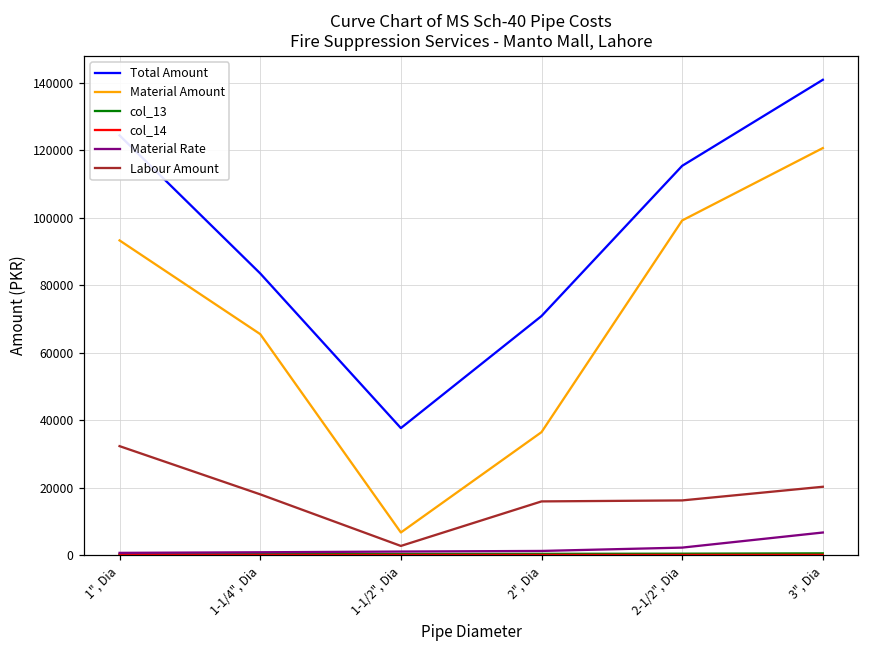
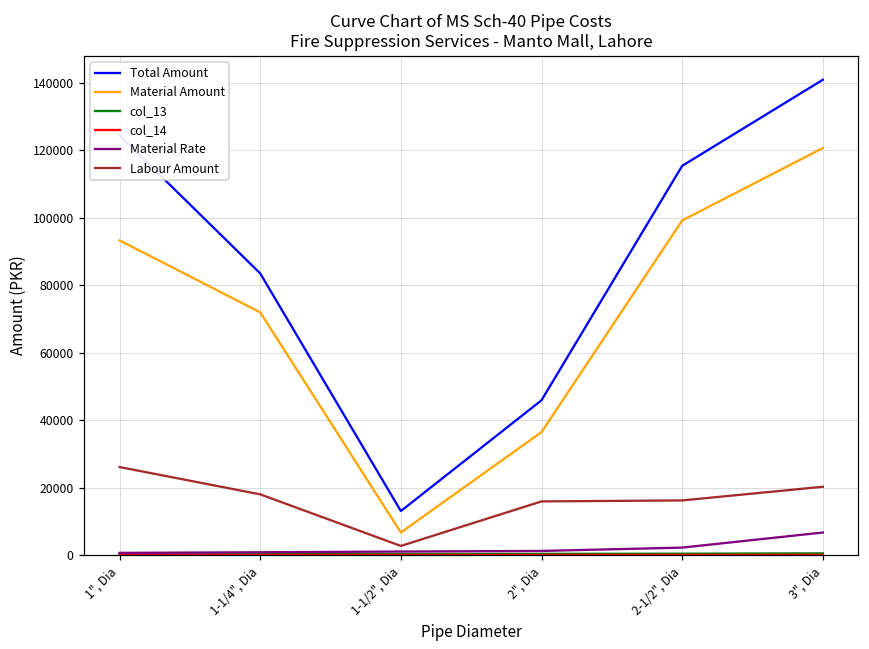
  {
    "Total Amount": {
      "1-1/4\", Dia": 84000,
-     "1-1/2\", Dia": 38000,
-     "2\", Dia": 71000,
+     "1-1/2\", Dia": 13000,
+     "2\", Dia": 46000,
      "2-1/2\", Dia": 115000,
      "3\", Dia": 141000
    },
    "Material Amount": {
      "1\", Dia": 93000,
-     "1-1/4\", Dia": 66000,
+     "1-1/4\", Dia": 72000,
      "1-1/2\", Dia": 7000,
      "2\", Dia": 36000,
      "2-1/2\", Dia": 99000,
      "3\", Dia": 121000
    },
    "Material Rate": {
      "2\", Dia": 1000,
      "2-1/2\", Dia": 2000,
      "3\", Dia": 7000
    },
    "Labour Amount": {
-     "1\", Dia": 32000,
+     "1\", Dia": 26000,
      "1-1/4\", Dia": 18000,
      "1-1/2\", Dia": 3000,
      "2\", Dia": 16000,
      "2-1/2\", Dia": 16000,
      "3\", Dia": 20000
    }
  }
